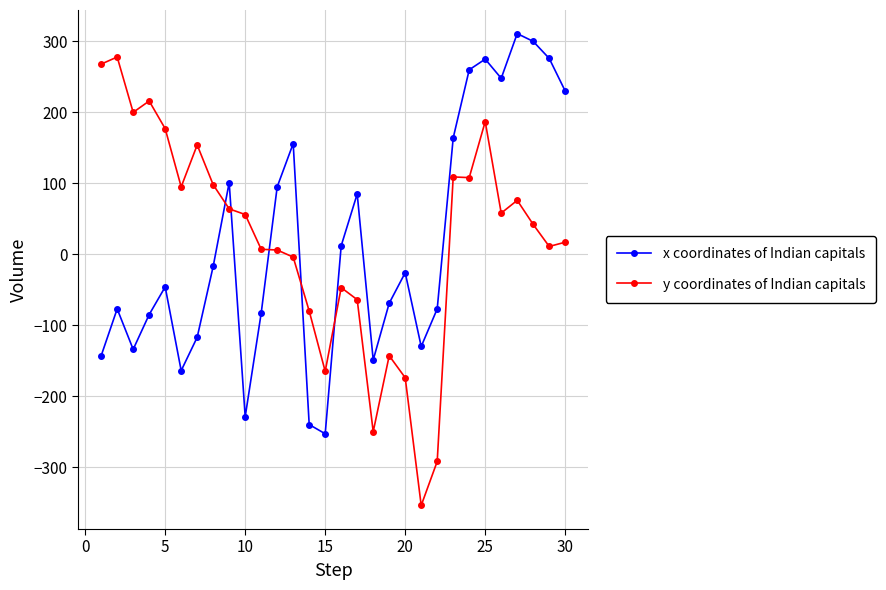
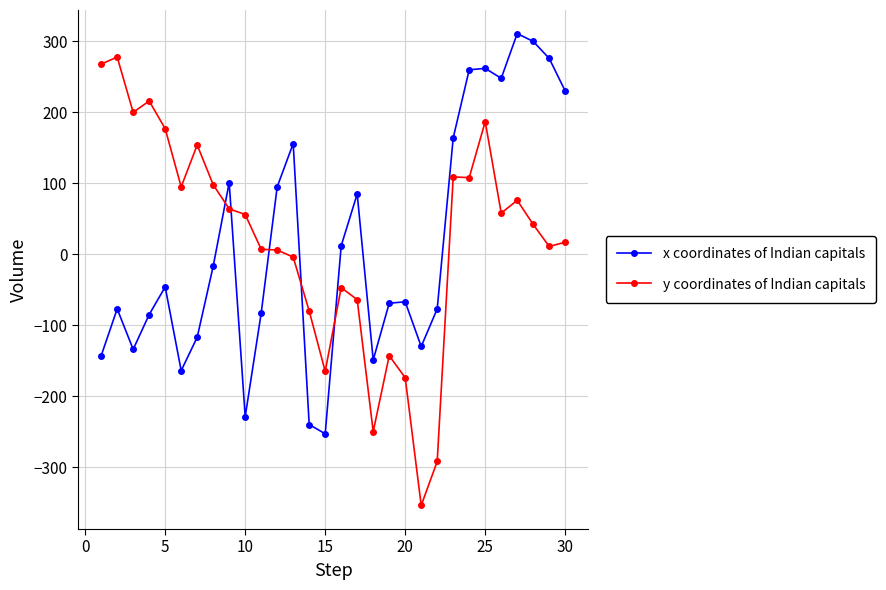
  {
    "x coordinates of Indian capitals": {
      "5": -50,
      "10": -230,
      "15": -250,
-     "20": -30,
-     "25": 280,
+     "20": -70,
+     "25": 260,
      "30": 230
    },
    "y coordinates of Indian capitals": {
      "5": 180,
      "10": 60,
      "15": -170,
      "20": -170,
      "25": 190,
      "30": 20
    }
  }
